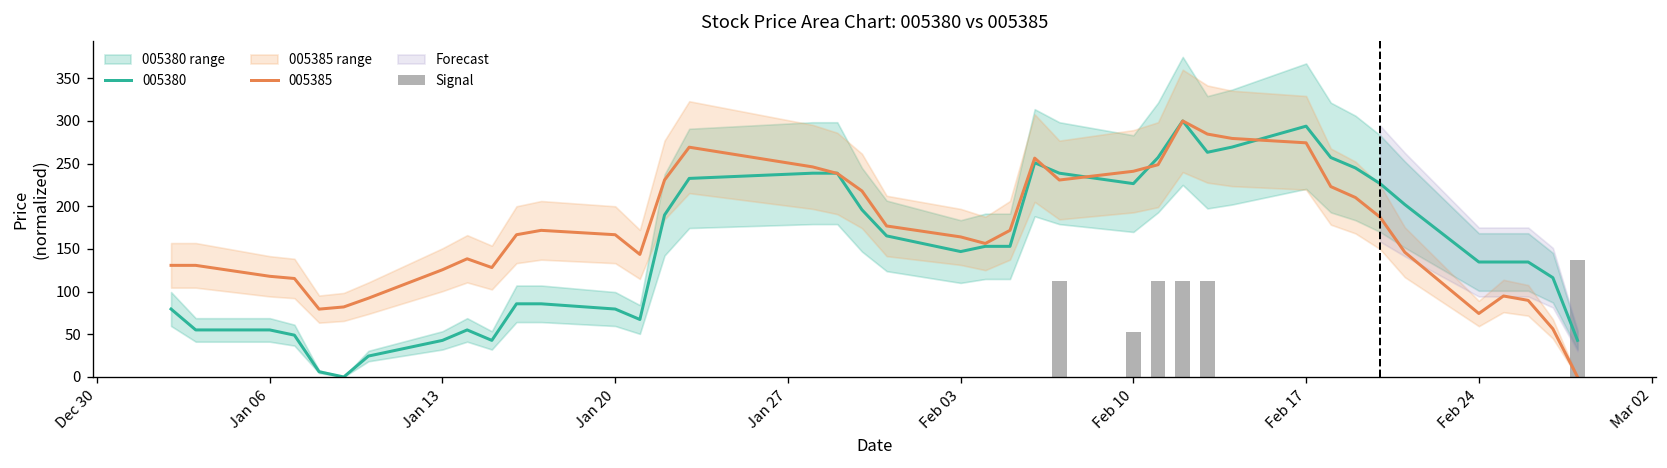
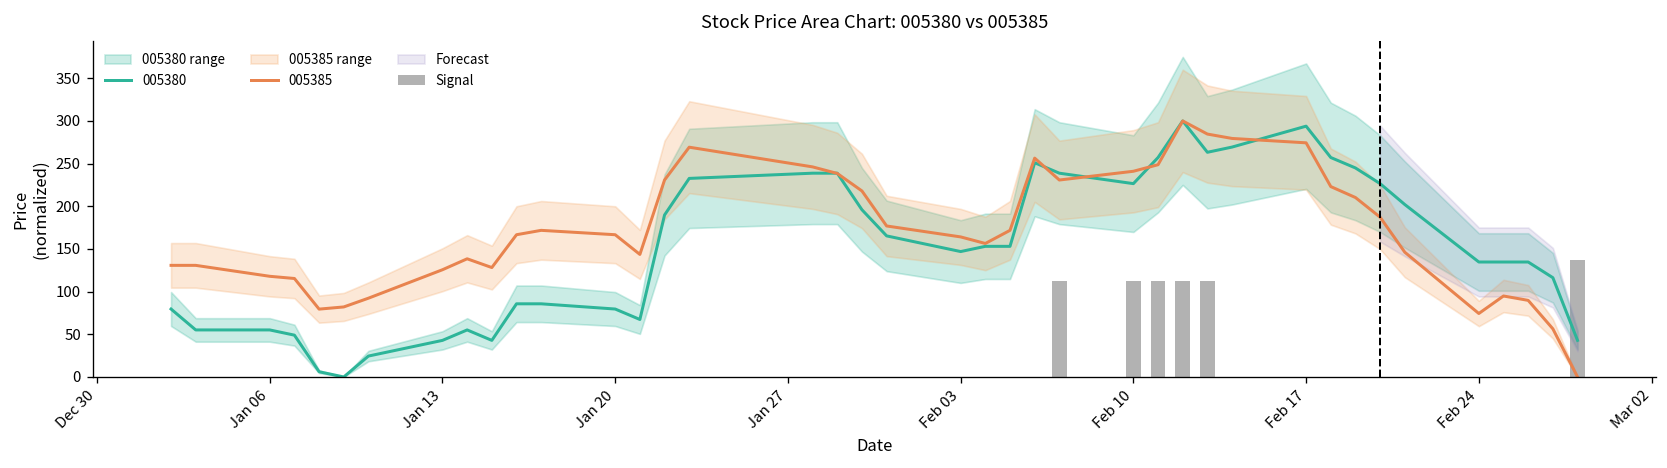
  {
    "Signal": {
      "Jan 06": 0,
      "Jan 13": 0,
      "Jan 20": 0,
      "Feb 03": 0,
-     "Feb 10": 50,
+     "Feb 10": 110,
      "Feb 17": 0,
      "Feb 24": 0
    }
  }
